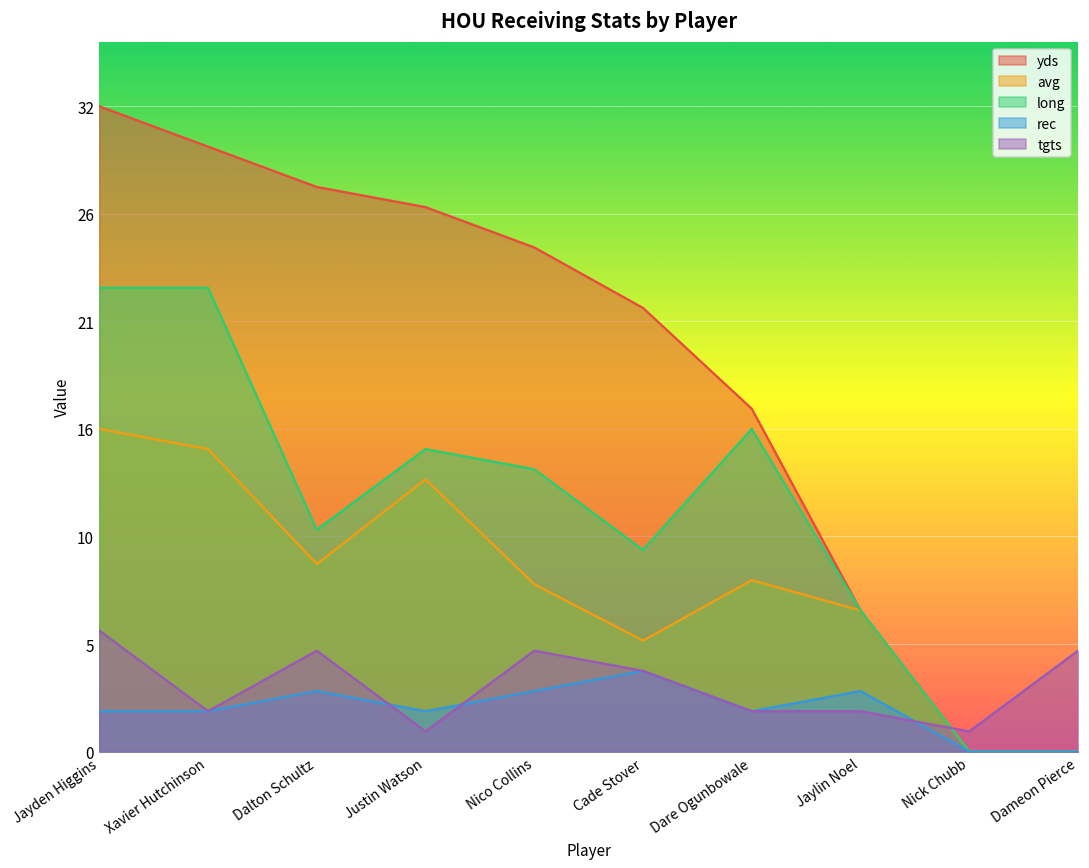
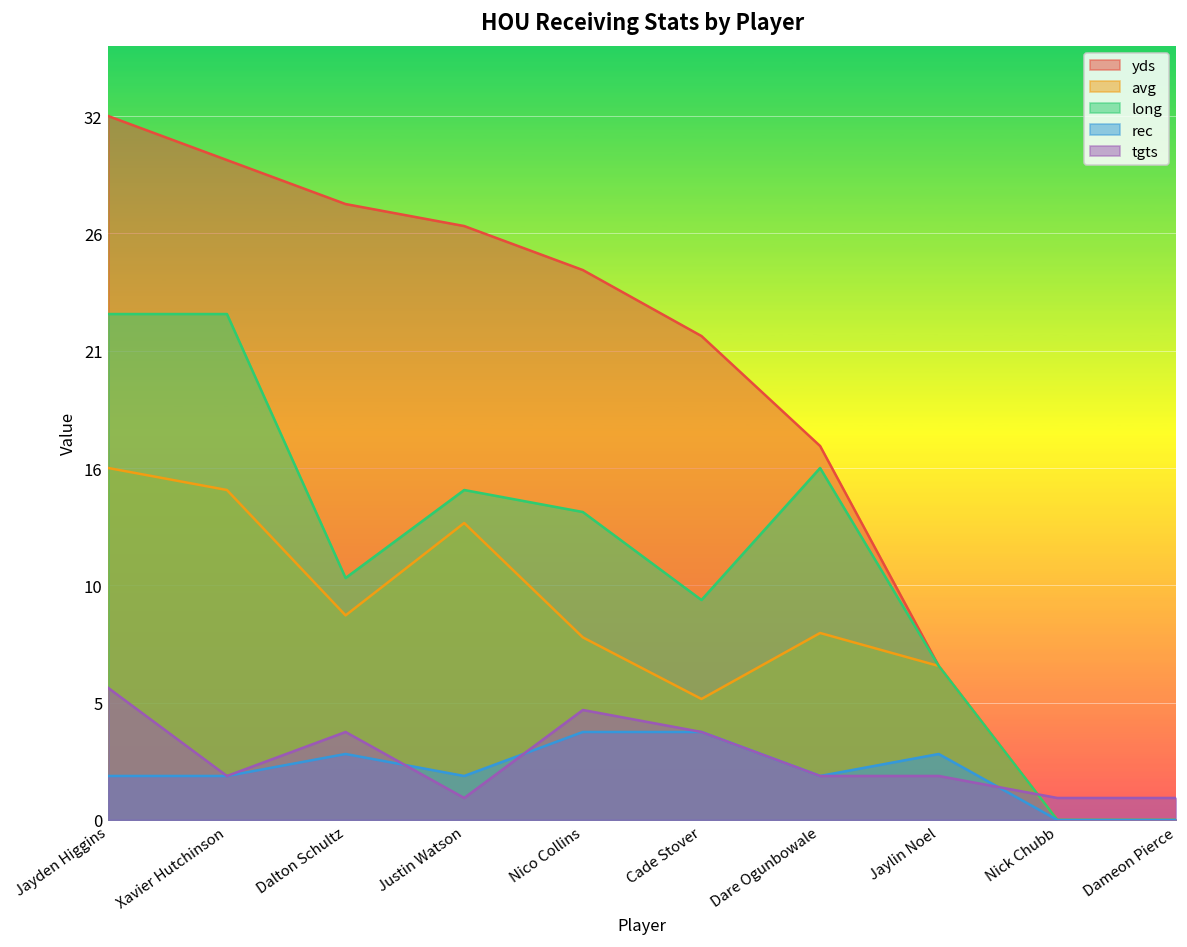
  {
    "yds": {
      "Jayden Higgins": 32,
      "Xavier Hutchinson": 30,
      "Dalton Schultz": 28,
      "Justin Watson": 27,
      "Nico Collins": 25,
      "Cade Stover": 22,
      "Dare Ogunbowale": 17
    },
    "avg": {
      "Jayden Higgins": 16,
      "Xavier Hutchinson": 15,
      "Dalton Schultz": 9.3,
      "Justin Watson": 13.5,
      "Nico Collins": 8.3,
      "Cade Stover": 5.5,
      "Dare Ogunbowale": 8.5
    },
    "long": {
      "Jayden Higgins": 23,
      "Xavier Hutchinson": 23,
      "Dalton Schultz": 11,
      "Justin Watson": 15,
      "Nico Collins": 14,
      "Cade Stover": 10,
      "Dare Ogunbowale": 16
    },
    "rec": {
      "Jayden Higgins": 2,
      "Dalton Schultz": 3,
      "Justin Watson": 2,
-     "Nico Collins": 3,
+     "Nico Collins": 4,
      "Jaylin Noel": 3
    },
    "tgts": {
      "Jayden Higgins": 6,
-     "Dalton Schultz": 5,
+     "Dalton Schultz": 4,
      "Justin Watson": 1,
      "Nico Collins": 5,
      "Jaylin Noel": 2,
      "Nick Chubb": 1,
-     "Dameon Pierce": 5
+     "Dameon Pierce": 1
    }
  }
